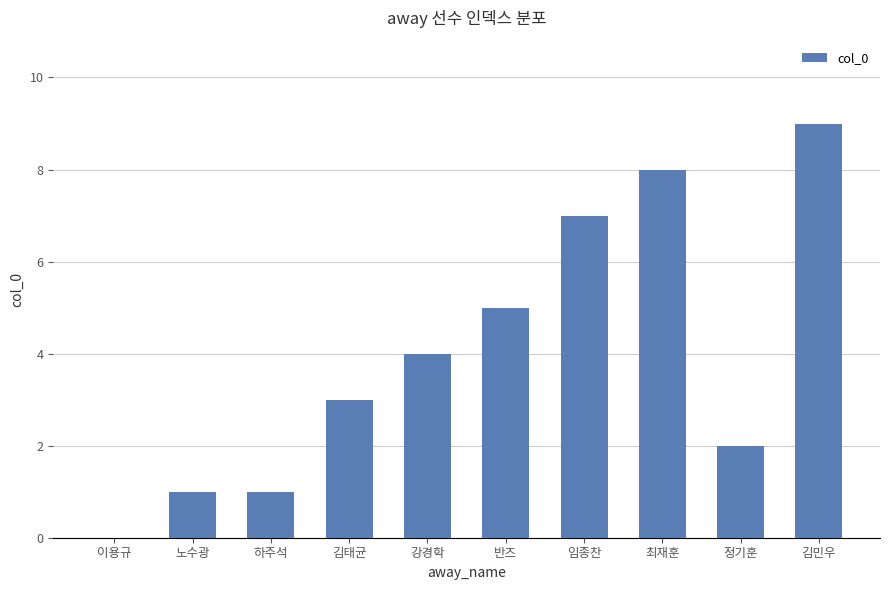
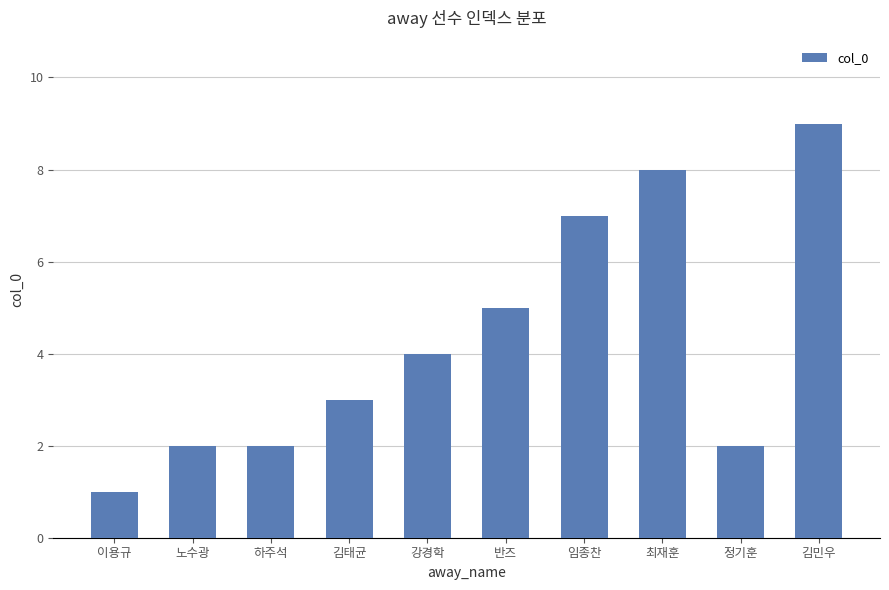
  {
-   "이용규": 0,
-   "노수광": 1,
-   "하주석": 1,
+   "이용규": 1,
+   "노수광": 2,
+   "하주석": 2,
    "김태균": 3,
    "강경학": 4,
    "반즈": 5,
    "임종찬": 7,
    "최재훈": 8,
    "정기훈": 2,
    "김민우": 9
  }
